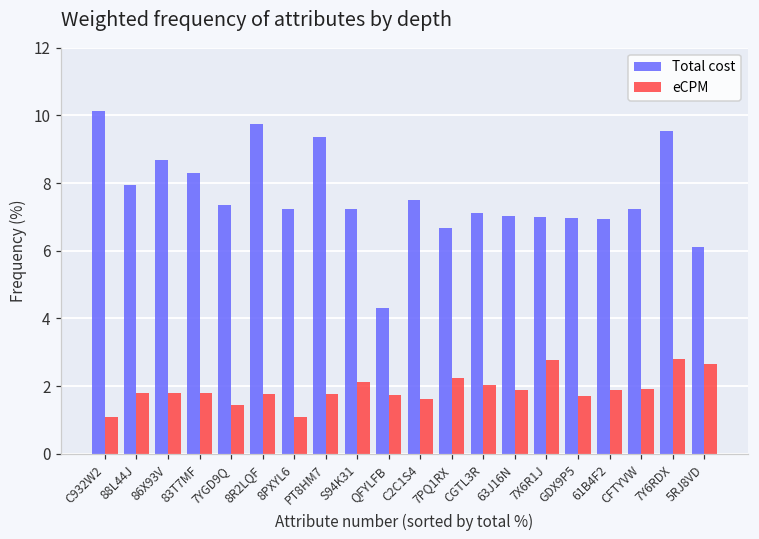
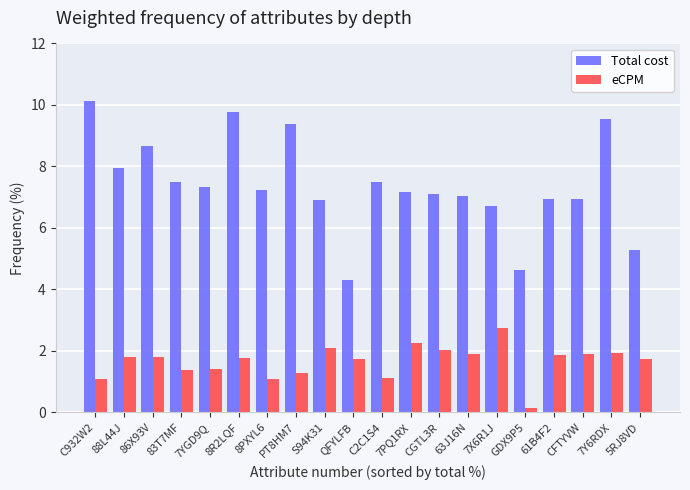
  {
    "Total cost": {
      "C932W2": 10.1,
      "88L44J": 7.9,
      "86X93V": 8.7,
-     "83T7MF": 8.3,
+     "83T7MF": 7.5,
      "7YGD9Q": 7.3,
      "8R2LQF": 9.8,
      "8PXYL6": 7.2,
      "PT8HM7": 9.4,
-     "S94K31": 7.2,
+     "S94K31": 6.9,
      "QFYLFB": 4.3,
      "C2C1S4": 7.5,
-     "7PQ1RX": 6.7,
+     "7PQ1RX": 7.2,
      "CGTL3R": 7.1,
      "63J16N": 7.0,
-     "7X6R1J": 7.0,
-     "GDX9P5": 7.0,
+     "7X6R1J": 6.7,
+     "GDX9P5": 4.6,
      "61B4F2": 7.0,
-     "CFTYVW": 7.2,
+     "CFTYVW": 6.9,
      "7Y6RDX": 9.5,
-     "5RJ8VD": 6.1
+     "5RJ8VD": 5.3
    },
    "eCPM": {
      "C932W2": 1.1,
      "88L44J": 1.8,
      "86X93V": 1.8,
-     "83T7MF": 1.8,
+     "83T7MF": 1.4,
      "7YGD9Q": 1.4,
      "8R2LQF": 1.8,
      "8PXYL6": 1.1,
-     "PT8HM7": 1.8,
+     "PT8HM7": 1.3,
      "S94K31": 2.1,
      "QFYLFB": 1.8,
-     "C2C1S4": 1.6,
+     "C2C1S4": 1.1,
      "7PQ1RX": 2.3,
      "CGTL3R": 2.0,
      "63J16N": 1.9,
      "7X6R1J": 2.8,
-     "GDX9P5": 1.7,
+     "GDX9P5": 0.2,
      "61B4F2": 1.9,
      "CFTYVW": 1.9,
-     "7Y6RDX": 2.8,
-     "5RJ8VD": 2.7
+     "7Y6RDX": 2.0,
+     "5RJ8VD": 1.8
    }
  }
